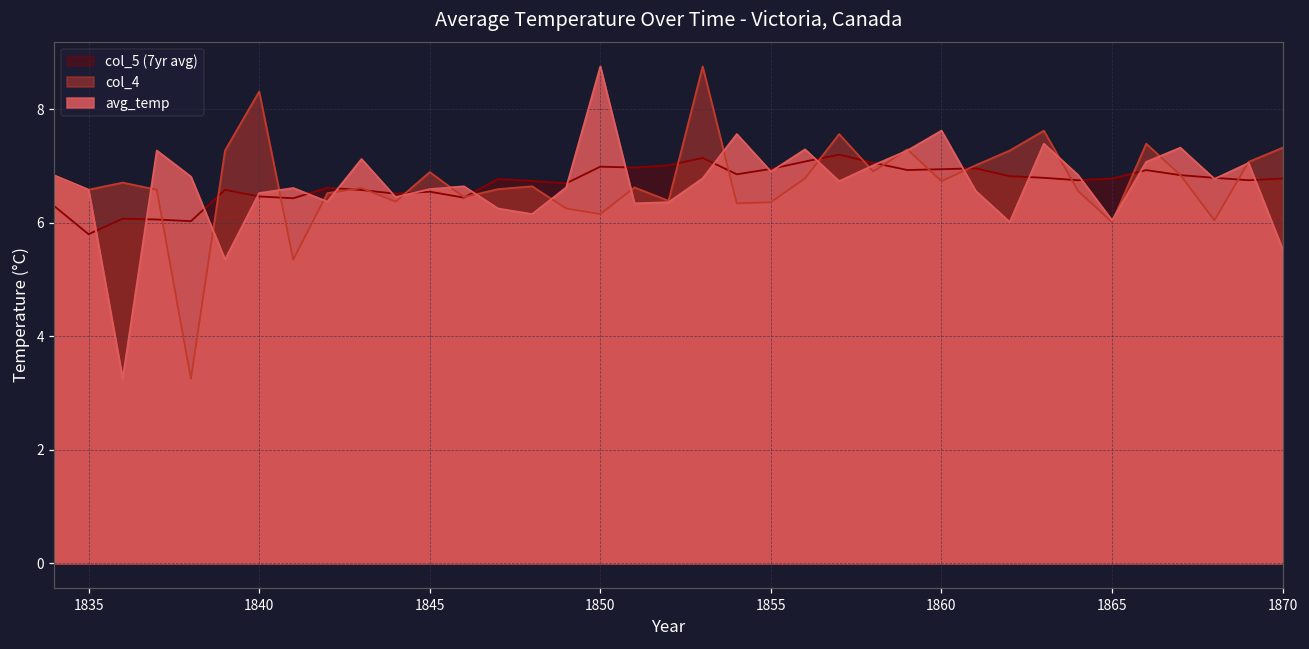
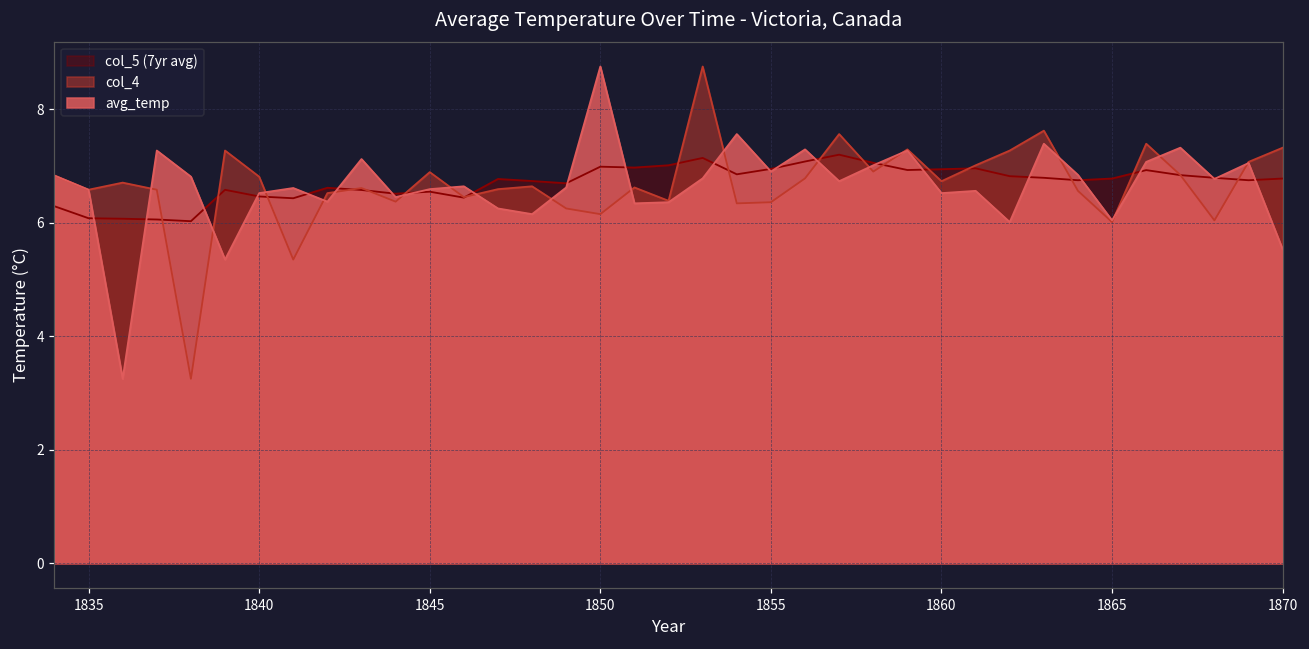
  {
    "col_5 (7yr avg)": {
-     "1835": 5.8,
+     "1835": 6.1,
      "1840": 6.5,
      "1850": 7.0,
      "1860": 6.9,
      "1865": 6.8,
      "1870": 6.8
    },
    "col_4": {
-     "1840": 8.3,
+     "1840": 6.8,
      "1845": 6.9,
      "1850": 6.2,
      "1855": 6.4,
      "1860": 6.7,
      "1870": 7.3
    },
    "avg_temp": {
      "1840": 6.5,
      "1850": 8.8,
-     "1860": 7.6,
+     "1860": 6.5,
      "1870": 5.5
    }
  }
